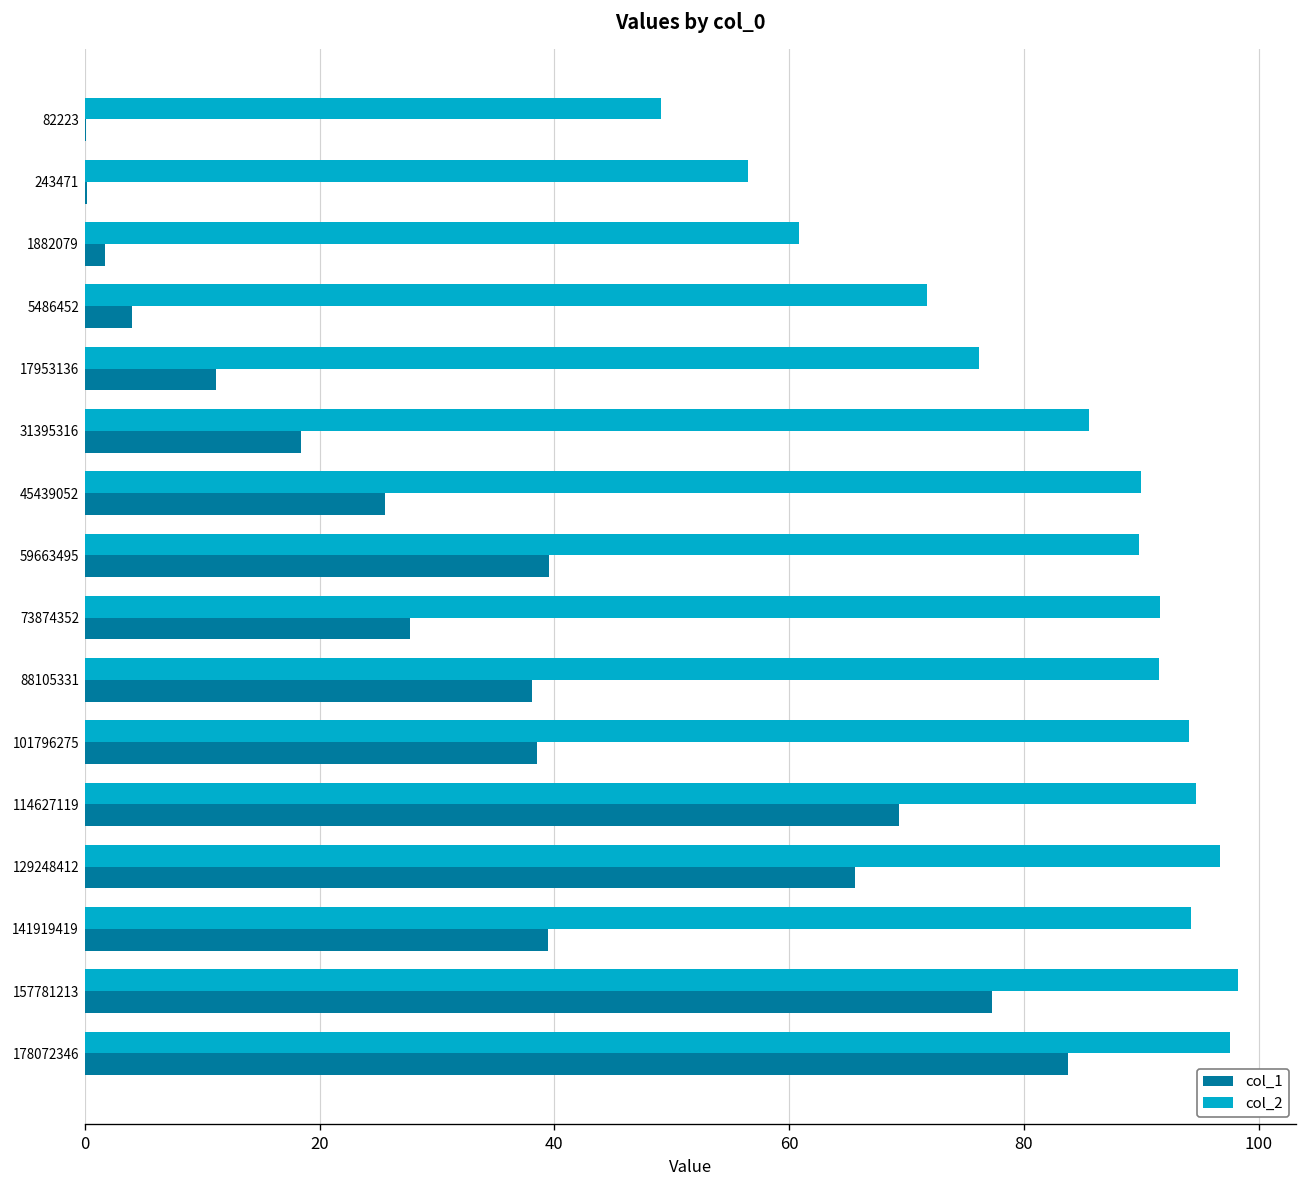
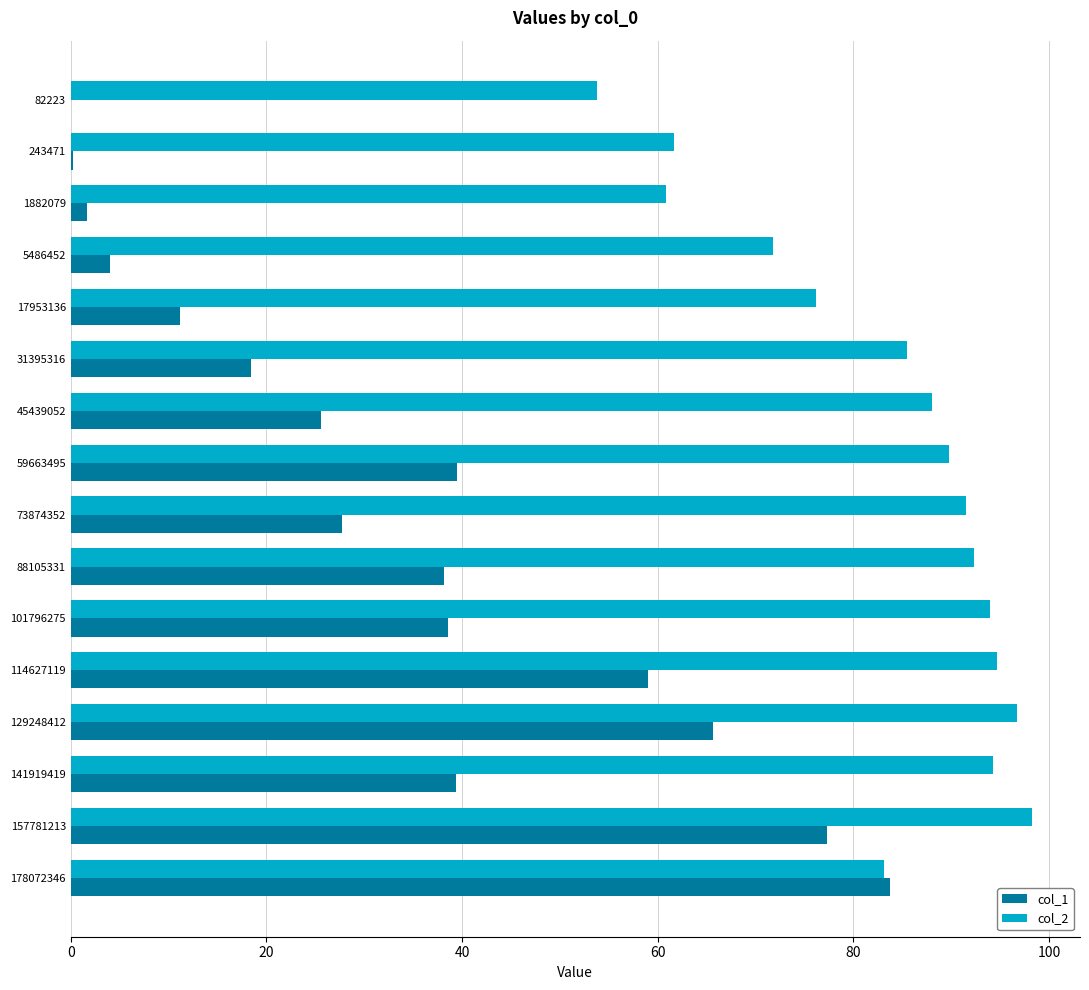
  {
    "col_1": {
      "1882079": 2,
      "5486452": 4,
      "17953136": 11,
      "31395316": 18,
      "45439052": 26,
      "59663495": 40,
      "73874352": 28,
      "88105331": 38,
      "101796275": 39,
-     "114627119": 69,
+     "114627119": 59,
      "129248412": 66,
      "141919419": 39,
      "157781213": 77,
      "178072346": 84
    },
    "col_2": {
-     "82223": 49,
-     "243471": 56,
+     "82223": 54,
+     "243471": 62,
      "1882079": 61,
      "5486452": 72,
      "17953136": 76,
      "31395316": 86,
-     "45439052": 90,
+     "45439052": 88,
      "59663495": 90,
      "73874352": 92,
-     "88105331": 91.5,
+     "88105331": 92.4,
      "101796275": 94,
      "114627119": 95,
      "129248412": 97,
      "141919419": 94,
      "157781213": 98,
-     "178072346": 98
+     "178072346": 83
    }
  }
